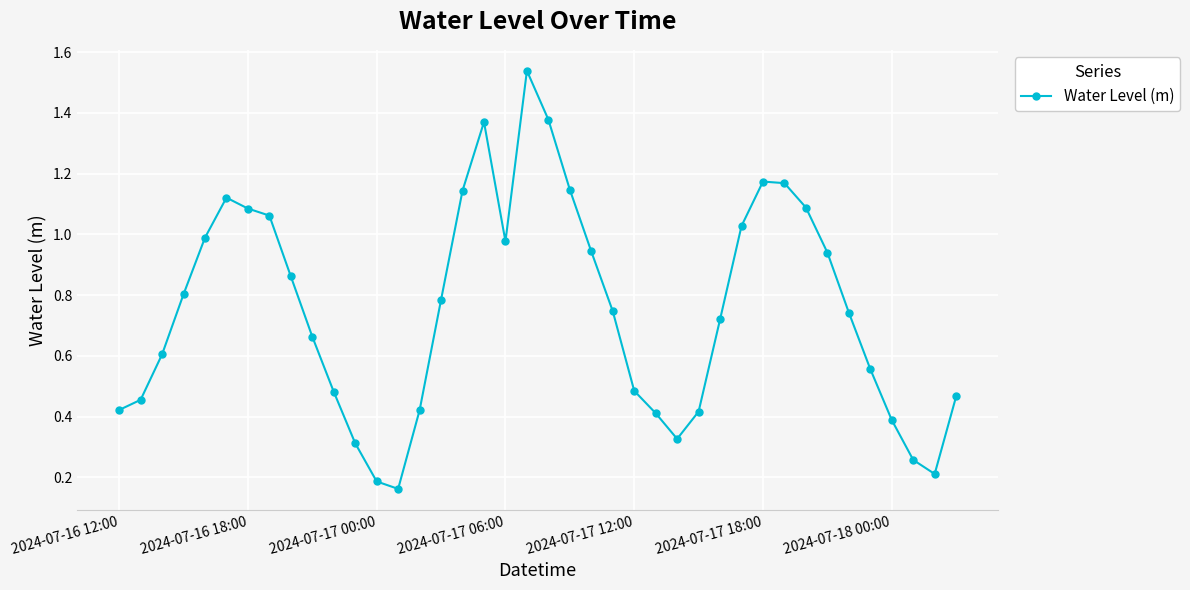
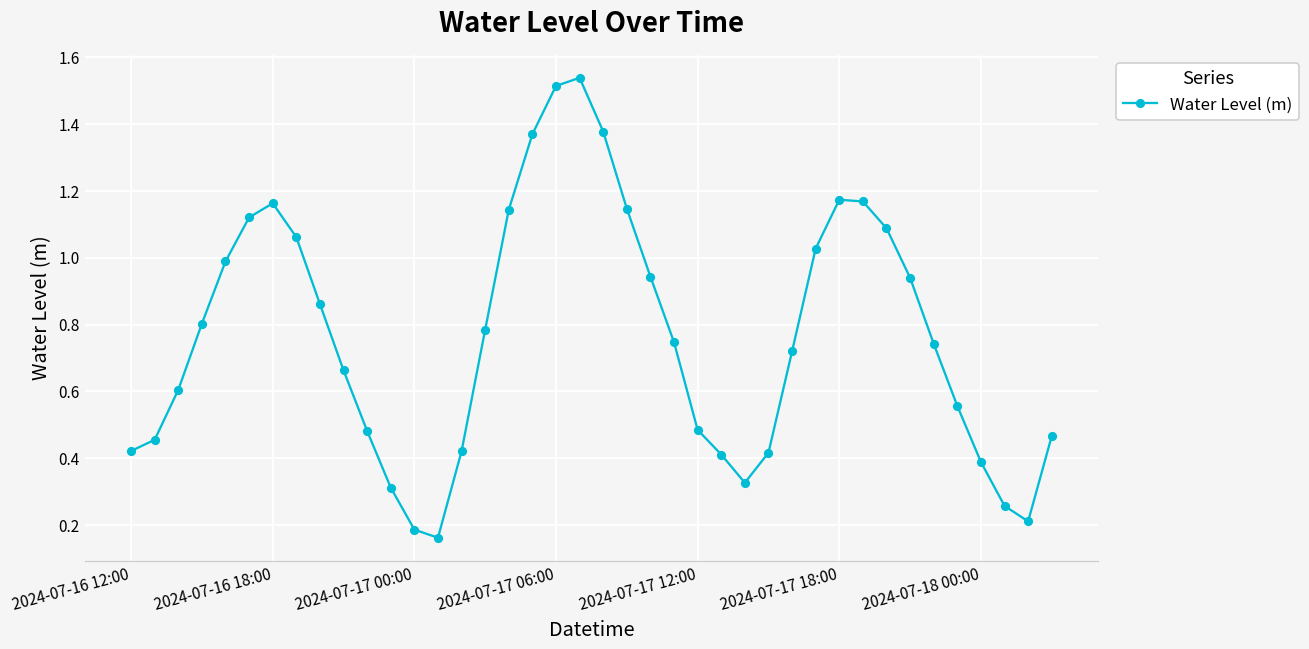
  {
    "2024-07-16 12:00": 0.42,
-   "2024-07-16 18:00": 1.09,
+   "2024-07-16 18:00": 1.16,
    "2024-07-17 00:00": 0.19,
-   "2024-07-17 06:00": 0.98,
+   "2024-07-17 06:00": 1.51,
    "2024-07-17 12:00": 0.48,
    "2024-07-17 18:00": 1.17,
    "2024-07-18 00:00": 0.39
  }
